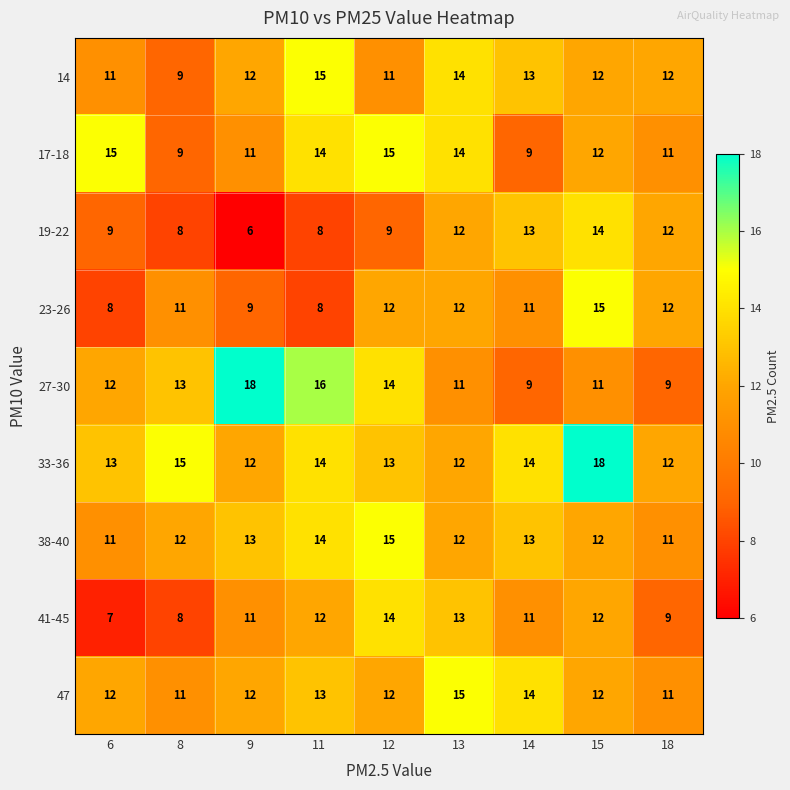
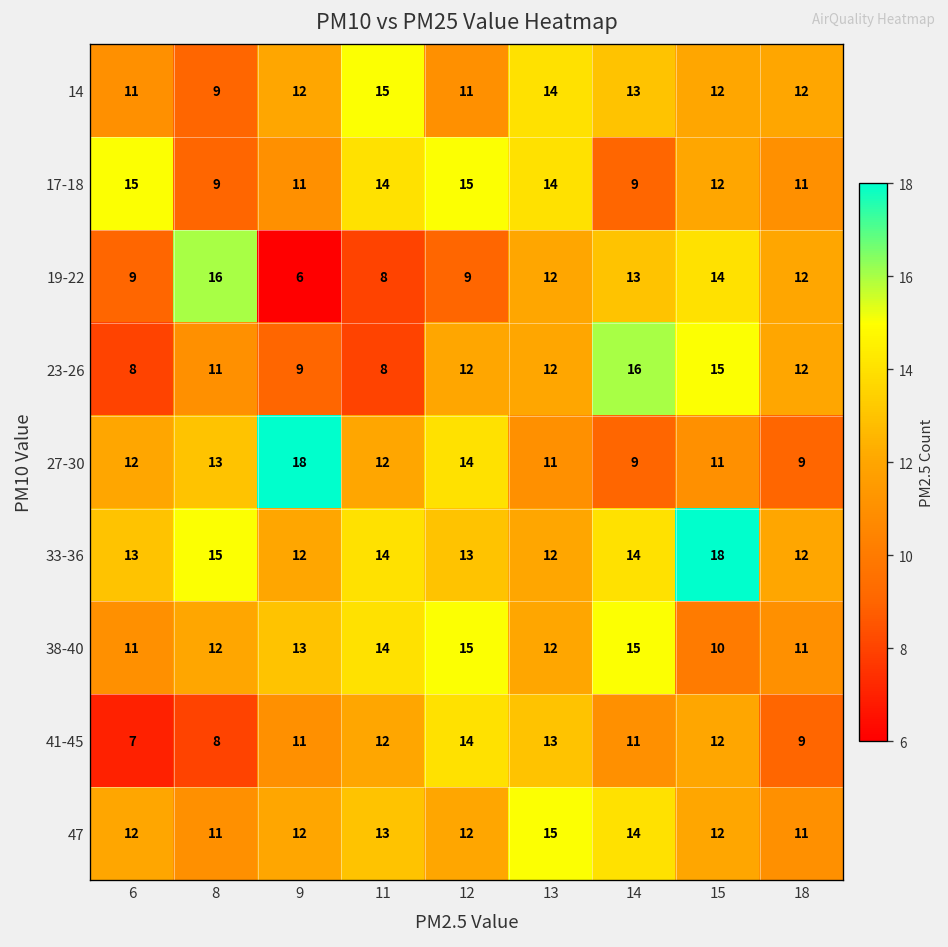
  {
    "14": {
      "6": 11,
      "8": 9,
      "9": 12,
      "11": 15,
      "12": 11,
      "13": 14,
      "14": 13,
      "15": 12,
      "18": 12
    },
    "17-18": {
      "6": 15,
      "8": 9,
      "9": 11,
      "11": 14,
      "12": 15,
      "13": 14,
      "14": 9,
      "15": 12,
      "18": 11
    },
    "19-22": {
      "6": 9,
-     "8": 8,
+     "8": 16,
      "9": 6,
      "11": 8,
      "12": 9,
      "13": 12,
      "14": 13,
      "15": 14,
      "18": 12
    },
    "23-26": {
      "6": 8,
      "8": 11,
      "9": 9,
      "11": 8,
      "12": 12,
      "13": 12,
-     "14": 11,
+     "14": 16,
      "15": 15,
      "18": 12
    },
    "27-30": {
      "6": 12,
      "8": 13,
      "9": 18,
-     "11": 16,
+     "11": 12,
      "12": 14,
      "13": 11,
      "14": 9,
      "15": 11,
      "18": 9
    },
    "33-36": {
      "6": 13,
      "8": 15,
      "9": 12,
      "11": 14,
      "12": 13,
      "13": 12,
      "14": 14,
      "15": 18,
      "18": 12
    },
    "38-40": {
      "6": 11,
      "8": 12,
      "9": 13,
      "11": 14,
      "12": 15,
      "13": 12,
-     "14": 13,
-     "15": 12,
+     "14": 15,
+     "15": 10,
      "18": 11
    },
    "41-45": {
      "6": 7,
      "8": 8,
      "9": 11,
      "11": 12,
      "12": 14,
      "13": 13,
      "14": 11,
      "15": 12,
      "18": 9
    },
    "47": {
      "6": 12,
      "8": 11,
      "9": 12,
      "11": 13,
      "12": 12,
      "13": 15,
      "14": 14,
      "15": 12,
      "18": 11
    }
  }
